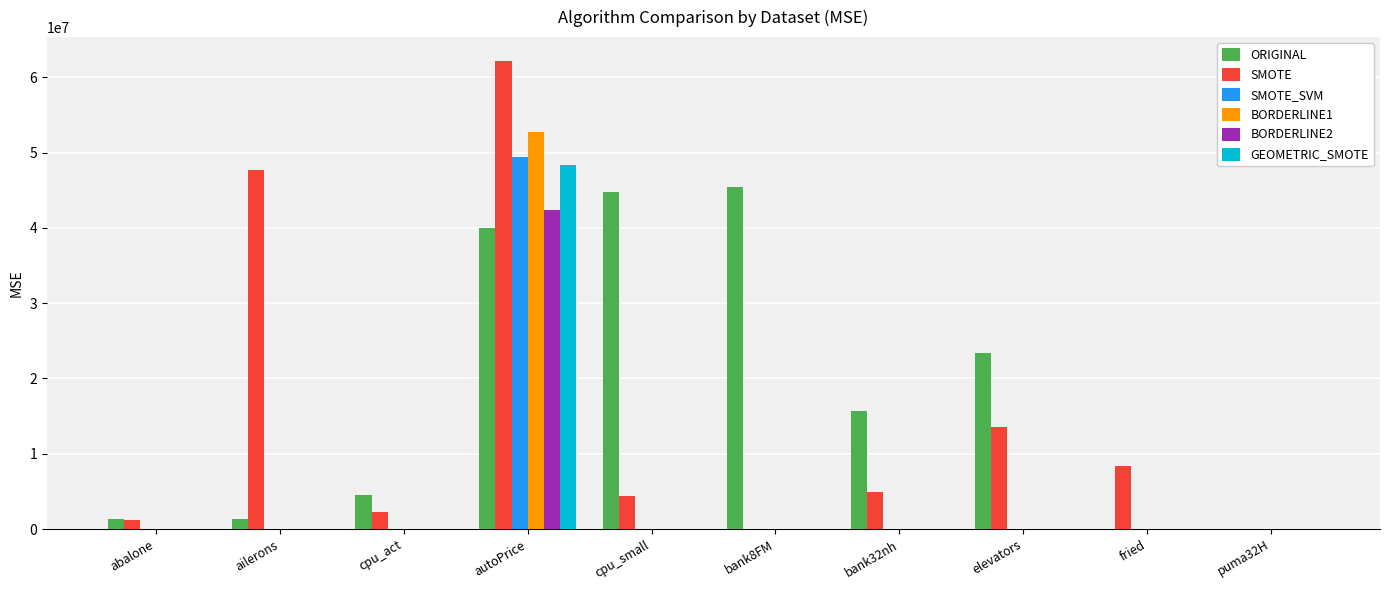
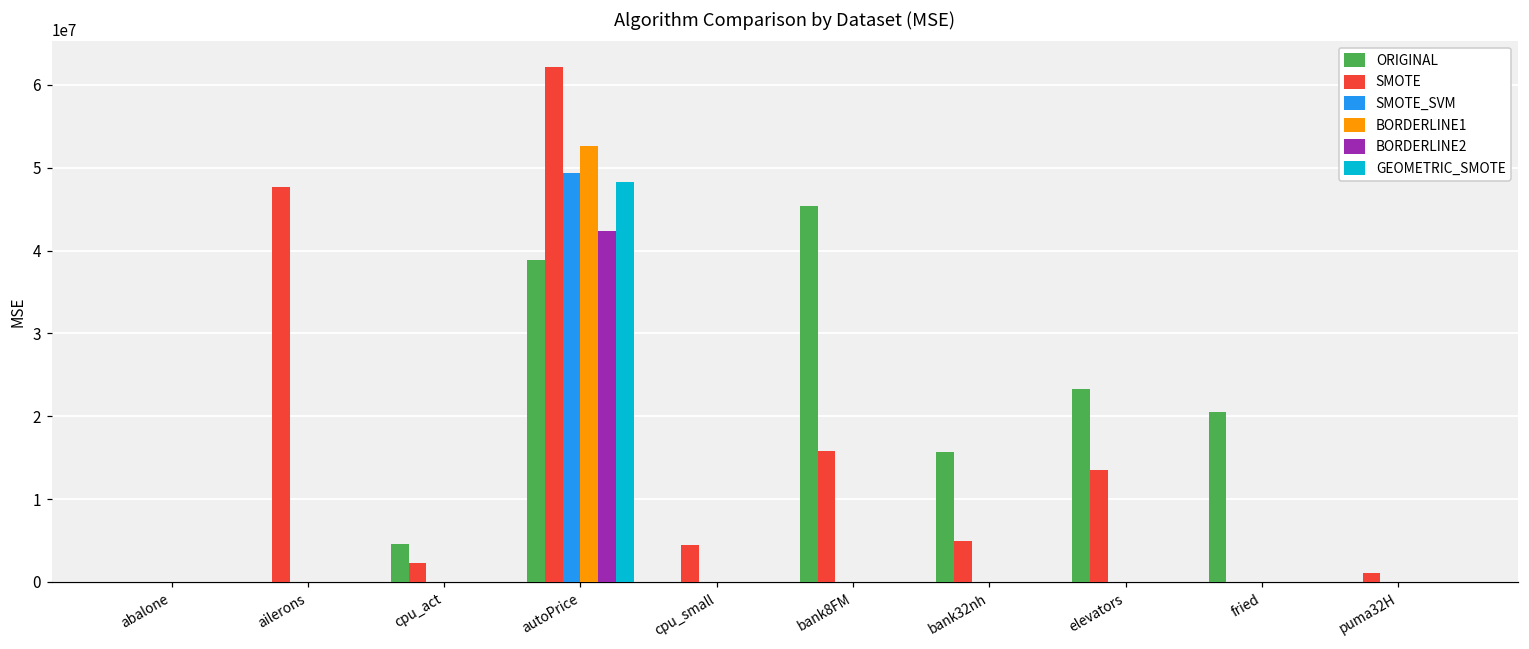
  {
    "ORIGINAL": {
-     "abalone": 1000000,
-     "ailerons": 1000000,
+     "abalone": 0,
+     "ailerons": 0,
      "cpu_act": 5000000,
-     "autoPrice": 40000000,
-     "cpu_small": 45000000,
+     "autoPrice": 39000000,
+     "cpu_small": 0,
      "bank8FM": 45000000,
      "bank32nh": 16000000,
      "elevators": 23000000,
-     "fried": 0
+     "fried": 21000000
    },
    "SMOTE": {
-     "abalone": 1000000,
+     "abalone": 0,
      "ailerons": 48000000,
      "cpu_act": 2000000,
      "autoPrice": 62000000,
      "cpu_small": 4000000,
-     "bank8FM": 0,
+     "bank8FM": 16000000,
      "bank32nh": 5000000,
      "elevators": 14000000,
-     "fried": 8000000,
-     "puma32H": 0
+     "fried": 0,
+     "puma32H": 1000000
    },
    "BORDERLINE1": {
      "autoPrice": 53000000
    },
    "BORDERLINE2": {
      "autoPrice": 42000000
    }
  }
